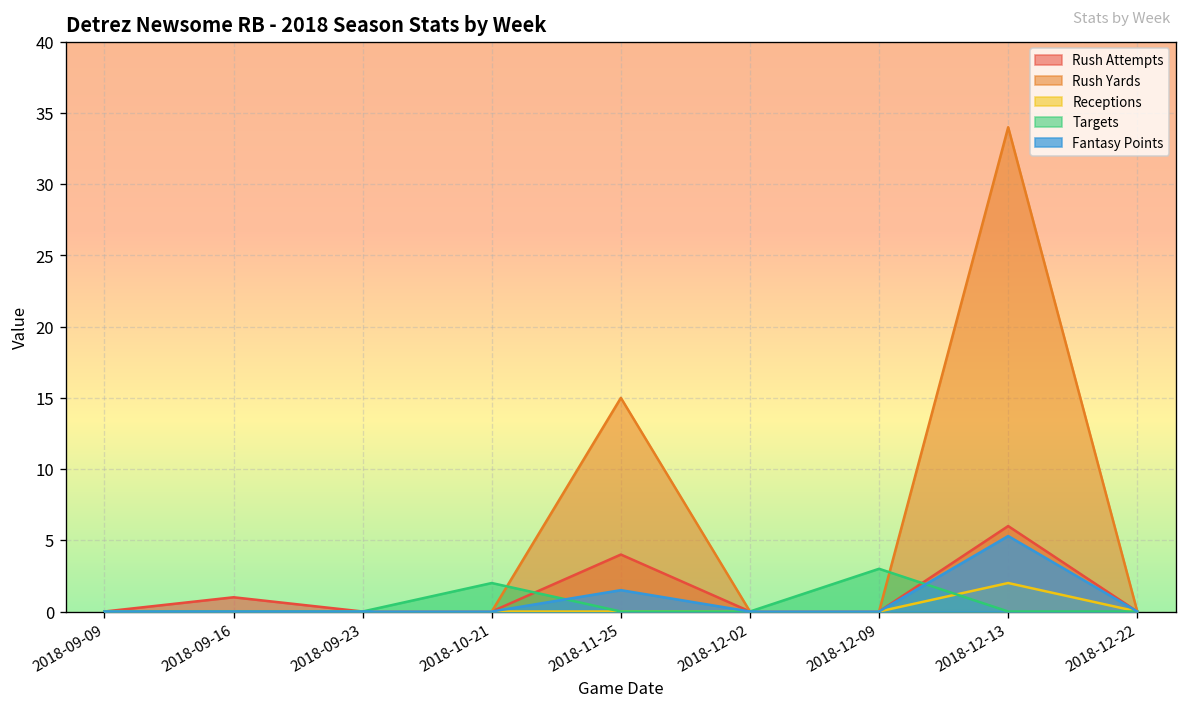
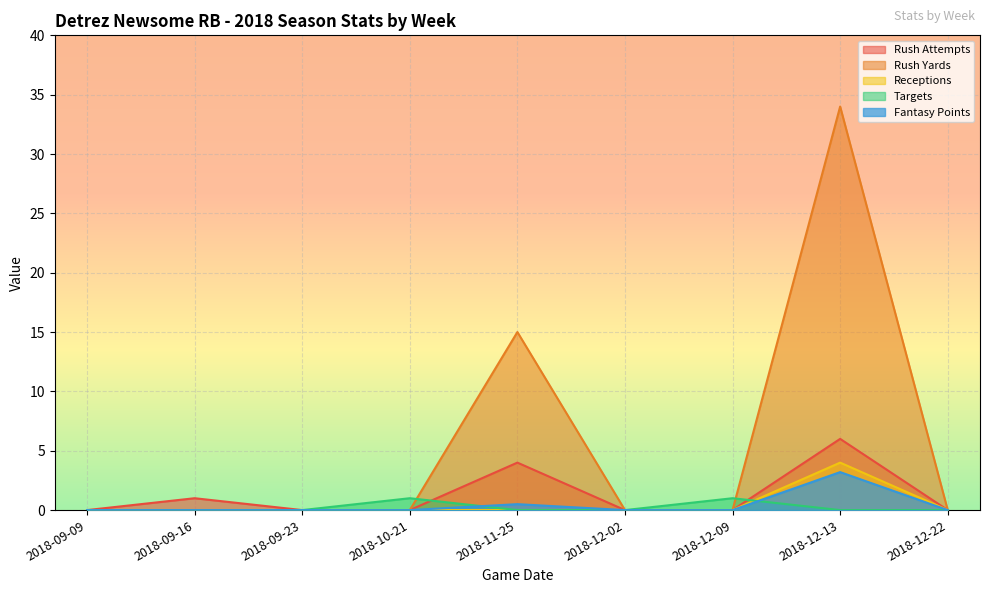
  {
    "Receptions": {
-     "2018-12-13": 2
+     "2018-12-13": 4
    },
    "Targets": {
-     "2018-10-21": 2,
-     "2018-12-09": 3,
+     "2018-10-21": 1,
+     "2018-12-09": 1,
      "2018-12-13": 0
    },
    "Fantasy Points": {
-     "2018-11-25": 1.5,
-     "2018-12-13": 5.3
+     "2018-11-25": 0.5,
+     "2018-12-13": 3.2
    }
  }
